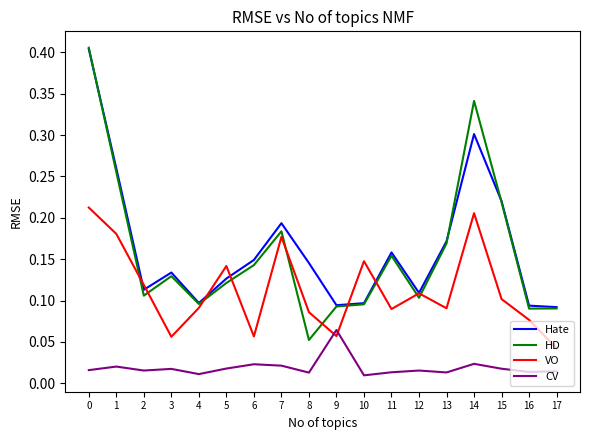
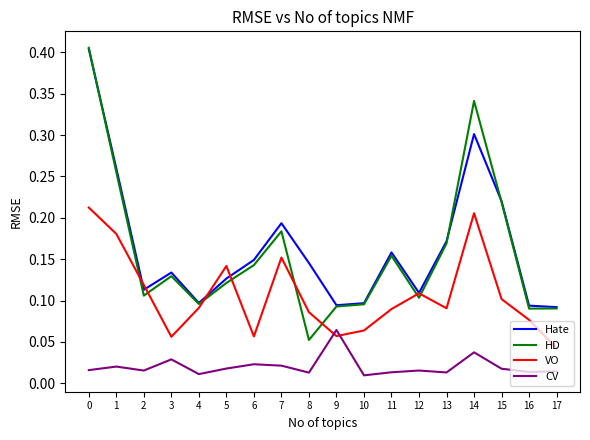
  {
    "Hate": {
      "1": 0.26,
      "2": 0.11,
      "3": 0.13,
      "5": 0.13,
      "6": 0.15,
      "7": 0.19,
      "8": 0.15,
      "11": 0.16,
      "14": 0.30,
      "16": 0.09
    },
    "HD": {
      "1": 0.26,
      "2": 0.11,
      "3": 0.13,
      "5": 0.12,
      "6": 0.14,
      "7": 0.18,
      "8": 0.05,
      "11": 0.15,
      "12": 0.10,
      "14": 0.34,
      "16": 0.09
    },
    "VO": {
      "0": 0.21,
      "1": 0.18,
      "2": 0.12,
      "3": 0.06,
      "4": 0.09,
      "5": 0.14,
      "6": 0.06,
-     "7": 0.18,
+     "7": 0.15,
      "8": 0.09,
      "9": 0.06,
-     "10": 0.15,
+     "10": 0.06,
      "11": 0.09,
      "13": 0.09,
      "14": 0.21,
      "15": 0.10,
      "16": 0.08
    },
    "CV": {
      "0": 0.02,
      "1": 0.02,
      "2": 0.02,
-     "3": 0.02,
+     "3": 0.03,
      "4": 0.01,
      "5": 0.02,
      "6": 0.02,
      "7": 0.02,
      "8": 0.01,
      "9": 0.06,
      "10": 0.01,
      "11": 0.01,
      "12": 0.02,
      "13": 0.01,
-     "14": 0.02,
+     "14": 0.04,
      "15": 0.02
    }
  }
